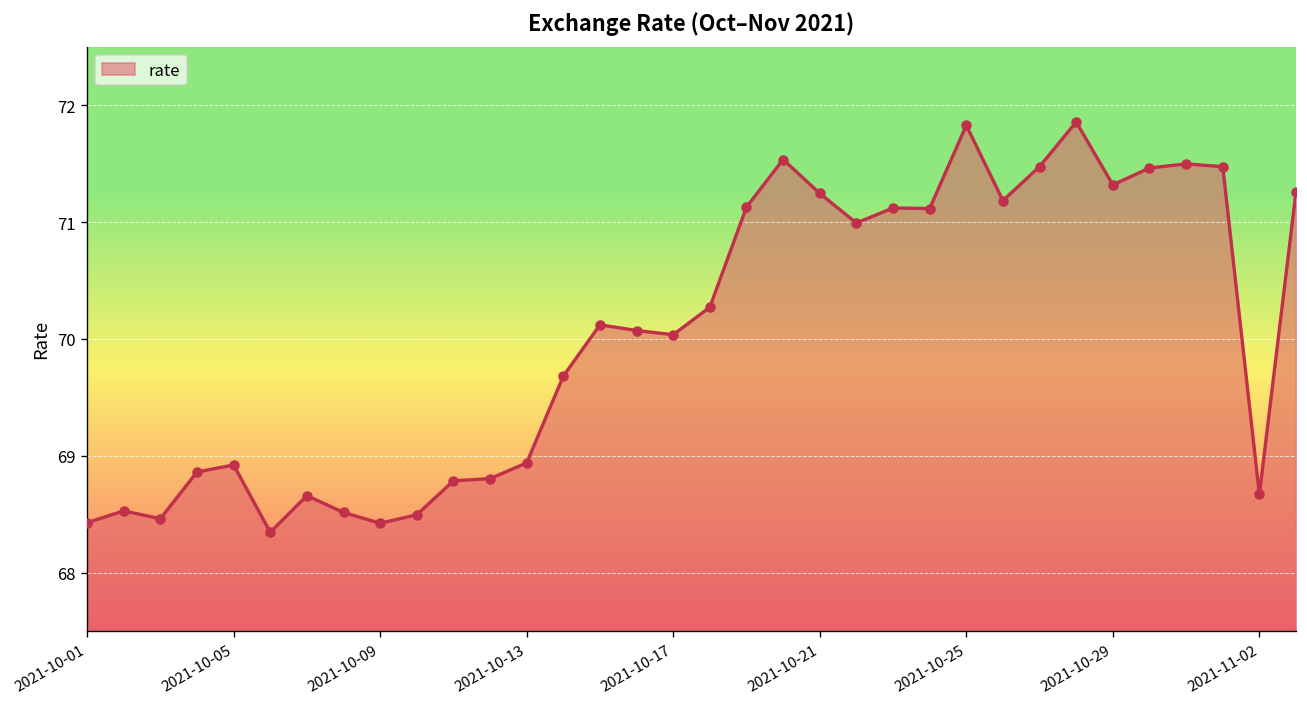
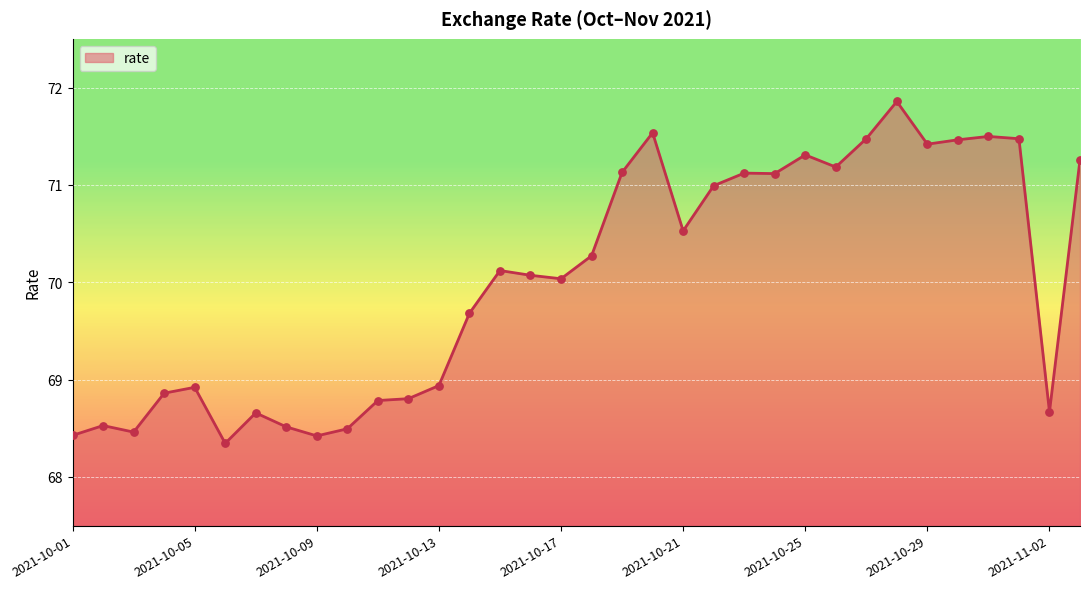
  {
    "2021-10-01": 68.4,
    "2021-10-05": 68.9,
    "2021-10-09": 68.4,
    "2021-10-13": 68.9,
    "2021-10-17": 70.0,
-   "2021-10-21": 71.2,
-   "2021-10-25": 71.8,
-   "2021-10-29": 71.3,
+   "2021-10-21": 70.5,
+   "2021-10-25": 71.3,
+   "2021-10-29": 71.4,
    "2021-11-02": 68.7
  }
